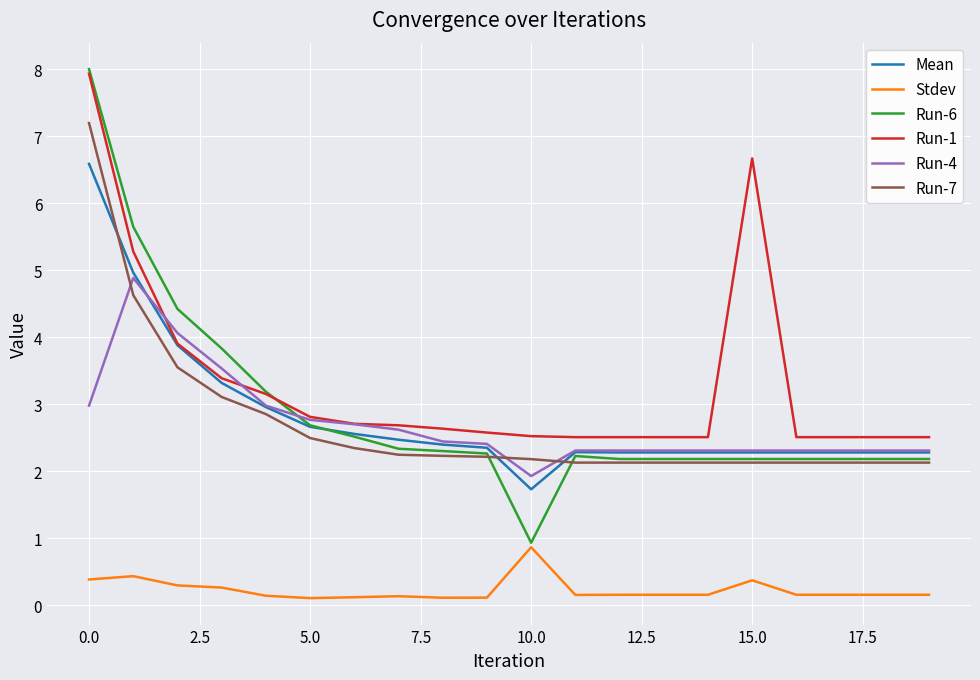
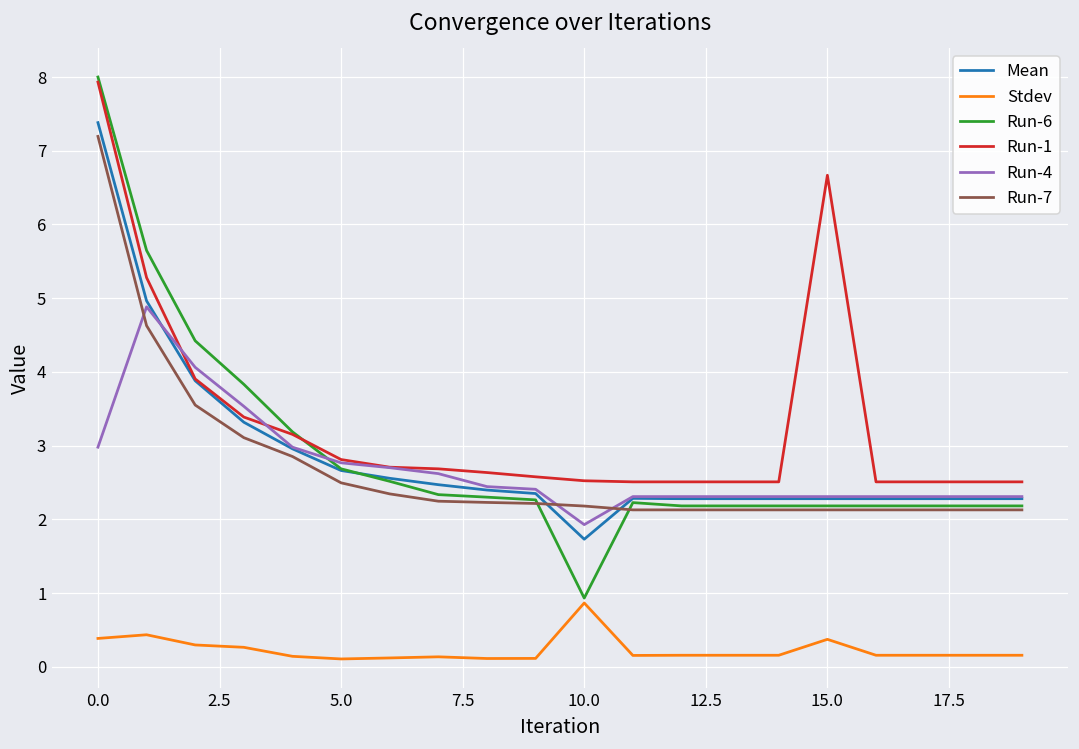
  {
    "Mean": {
-     "0.0": 6.6,
+     "0.0": 7.4,
      "10.0": 1.7
    },
    "Stdev": {
      "0.0": 0.4,
      "5.0": 0.1,
      "10.0": 0.9,
      "15.0": 0.4
    },
    "Run-6": {
      "0.0": 8.0,
      "10.0": 0.9,
      "15.0": 2.2
    },
    "Run-1": {
      "0.0": 7.9,
      "5.0": 2.8,
      "10.0": 2.5,
      "15.0": 6.7
    },
    "Run-4": {
      "0.0": 3.0,
      "5.0": 2.8,
      "10.0": 1.9
    },
    "Run-7": {
      "0.0": 7.2,
      "5.0": 2.5,
      "10.0": 2.2,
      "15.0": 2.1
    }
  }
